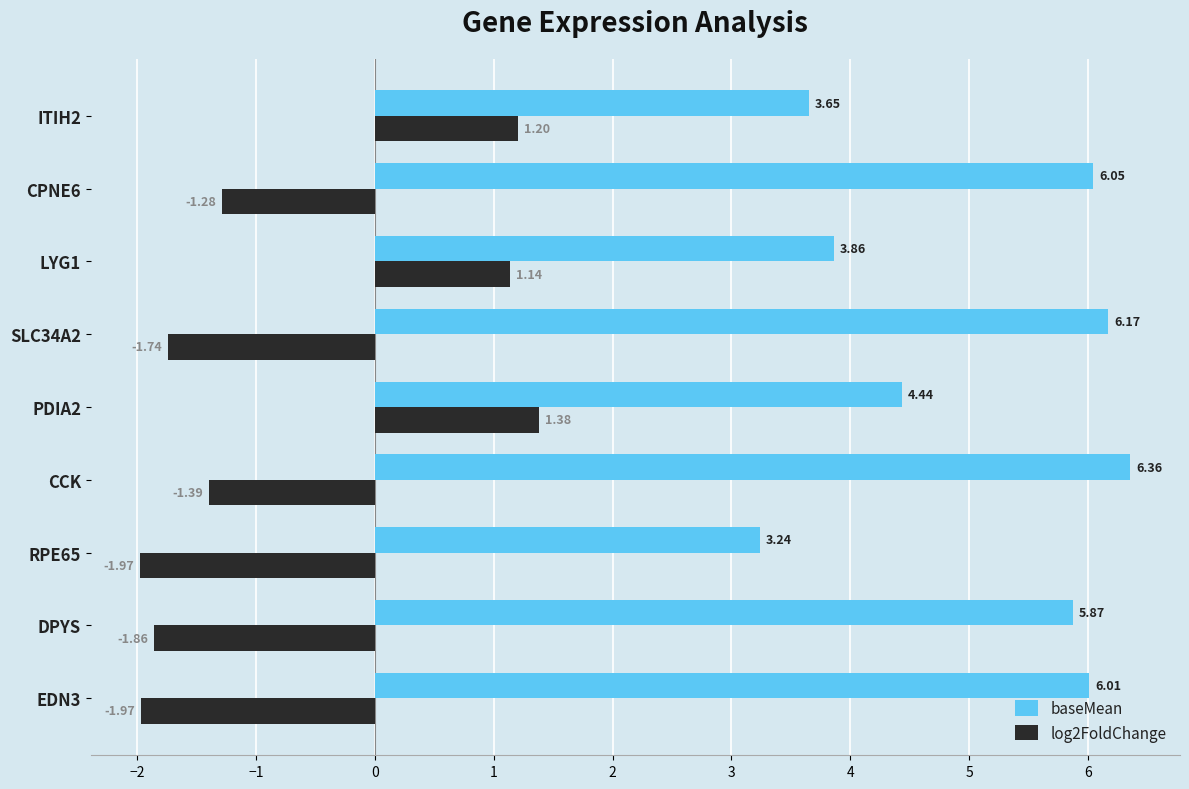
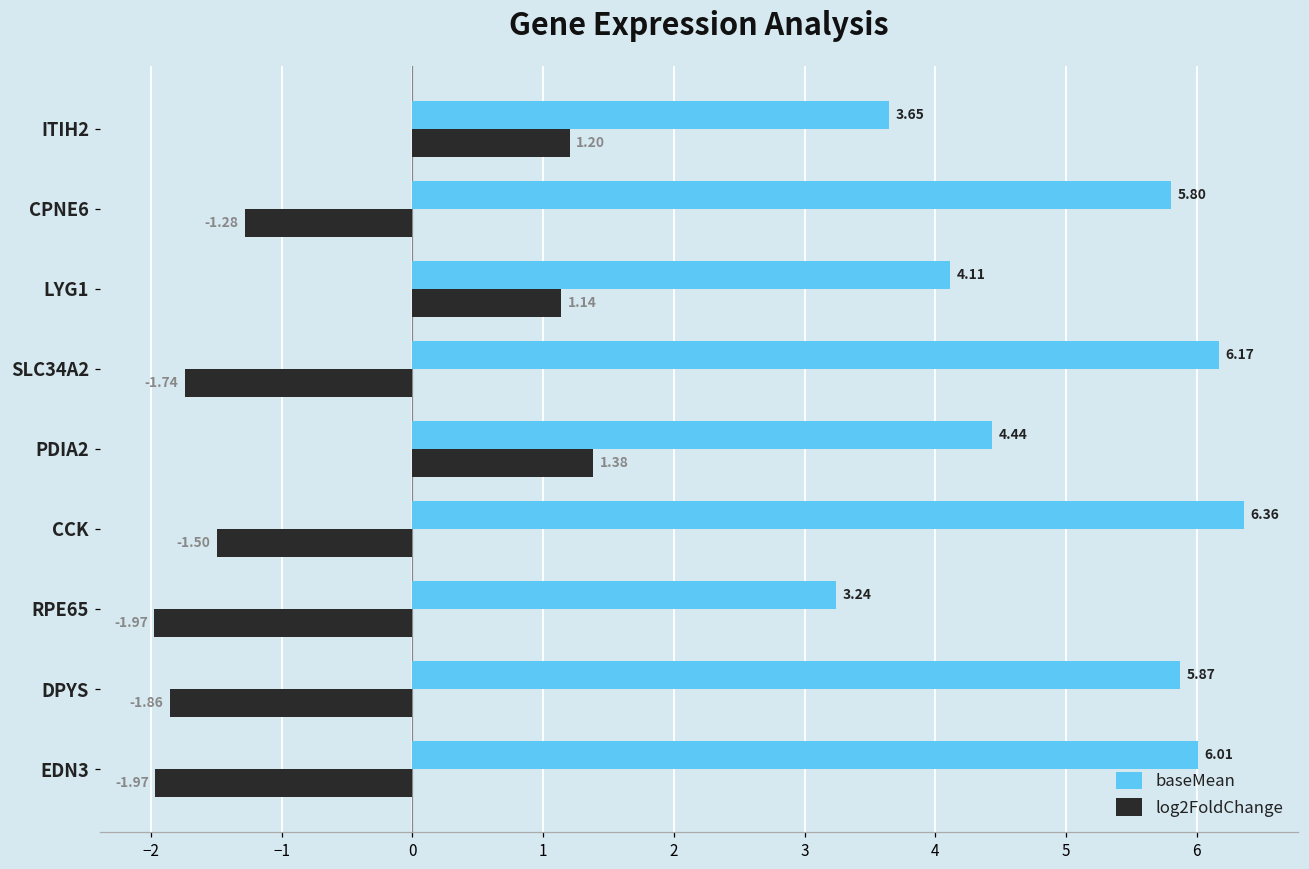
  {
    "baseMean": {
      "ITIH2": 3.65,
-     "CPNE6": 6.05,
-     "LYG1": 3.86,
+     "CPNE6": 5.80,
+     "LYG1": 4.11,
      "SLC34A2": 6.17,
      "PDIA2": 4.44,
      "CCK": 6.36,
      "RPE65": 3.24,
      "DPYS": 5.87,
      "EDN3": 6.01
    },
    "log2FoldChange": {
      "ITIH2": 1.20,
      "CPNE6": -1.28,
      "LYG1": 1.14,
      "SLC34A2": -1.74,
      "PDIA2": 1.38,
-     "CCK": -1.39,
+     "CCK": -1.50,
      "RPE65": -1.97,
      "DPYS": -1.86,
      "EDN3": -1.97
    }
  }
